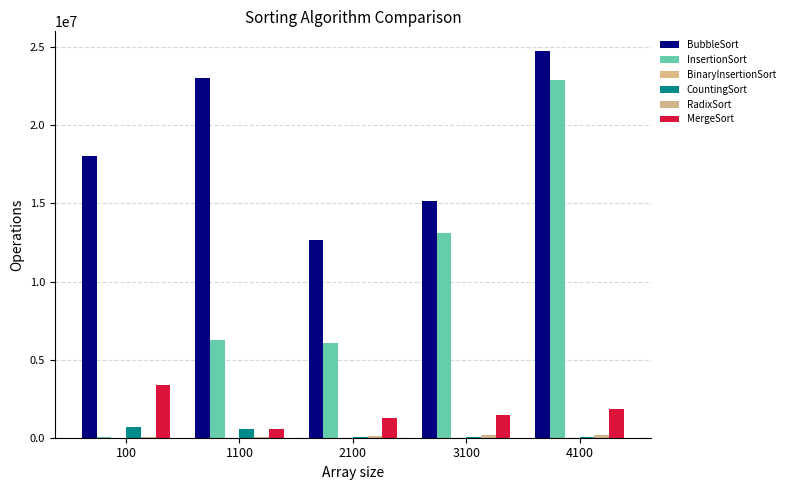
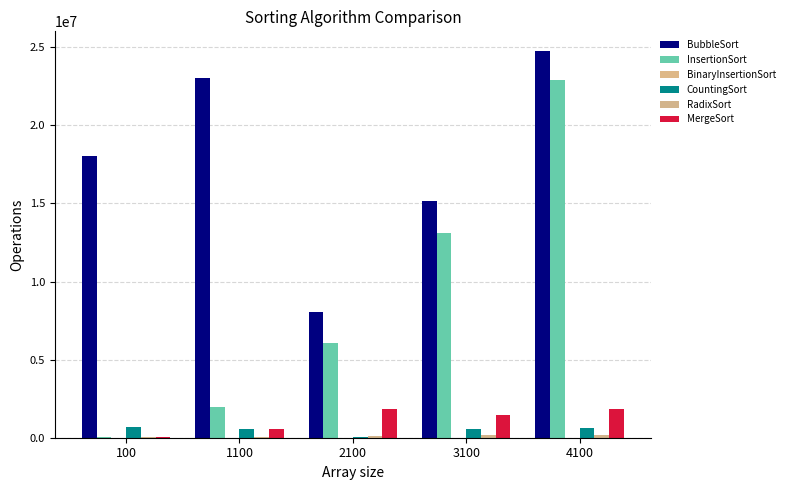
  {
    "BubbleSort": {
      "100": 18000000,
      "1100": 23000000,
-     "2100": 12600000,
+     "2100": 8000000,
      "3100": 15200000,
      "4100": 24800000
    },
    "InsertionSort": {
-     "1100": 6200000,
+     "1100": 2000000,
      "2100": 6100000,
      "3100": 13100000,
      "4100": 22900000
    },
    "CountingSort": {
      "100": 700000,
      "1100": 600000,
-     "3100": 0,
-     "4100": 0
+     "3100": 600000,
+     "4100": 700000
    },
    "MergeSort": {
-     "100": 3400000,
+     "100": 100000,
      "1100": 600000,
-     "2100": 1300000,
+     "2100": 1800000,
      "3100": 1400000,
      "4100": 1900000
    }
  }
